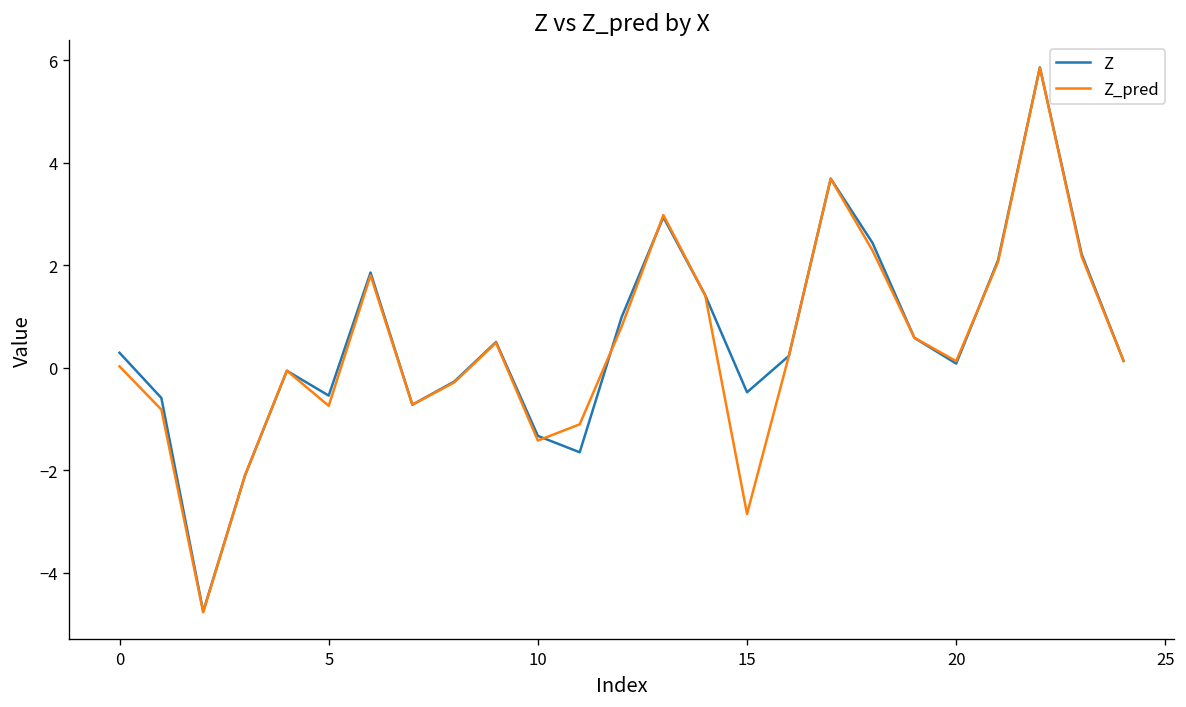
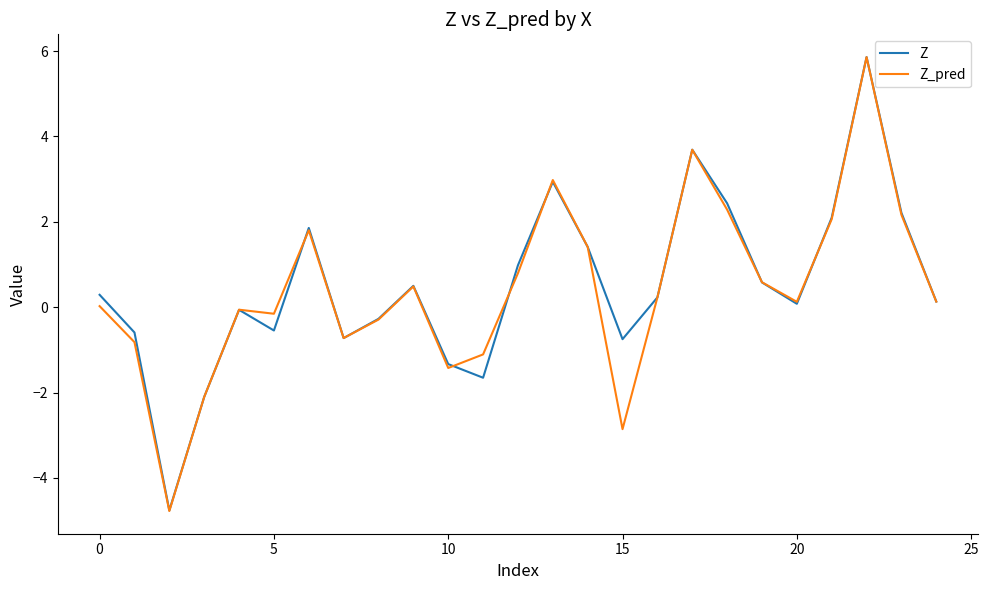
  {
    "Z": {
      "0": 0.3,
      "5": -0.5,
      "10": -1.3,
-     "15": -0.5
+     "15": -0.7
    },
    "Z_pred": {
      "0": 0.0,
-     "5": -0.7,
+     "5": -0.2,
      "10": -1.4,
      "15": -2.9
    }
  }
